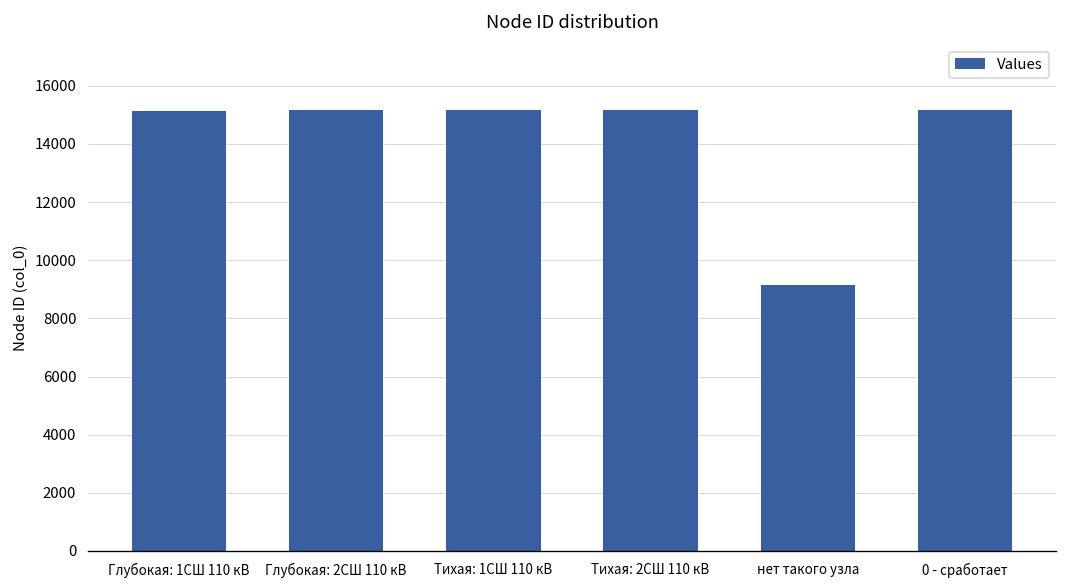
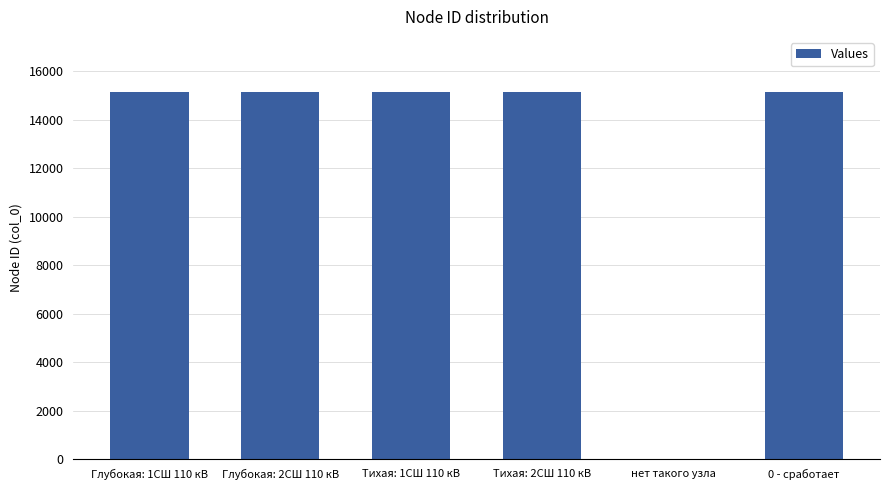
  {
    "Глубокая: 1СШ 110 кВ": 15100,
    "Глубокая: 2СШ 110 кВ": 15200,
    "Тихая: 1СШ 110 кВ": 15200,
    "Тихая: 2СШ 110 кВ": 15200,
-   "нет такого узла": 9100,
+   "нет такого узла": 0,
    "0 - сработает": 15200
  }
